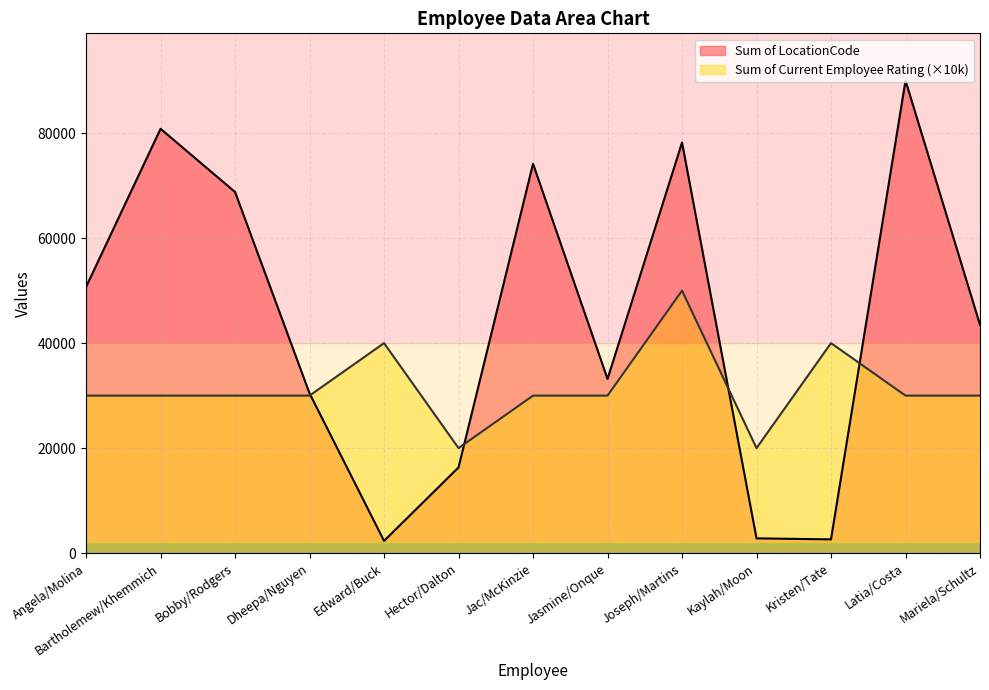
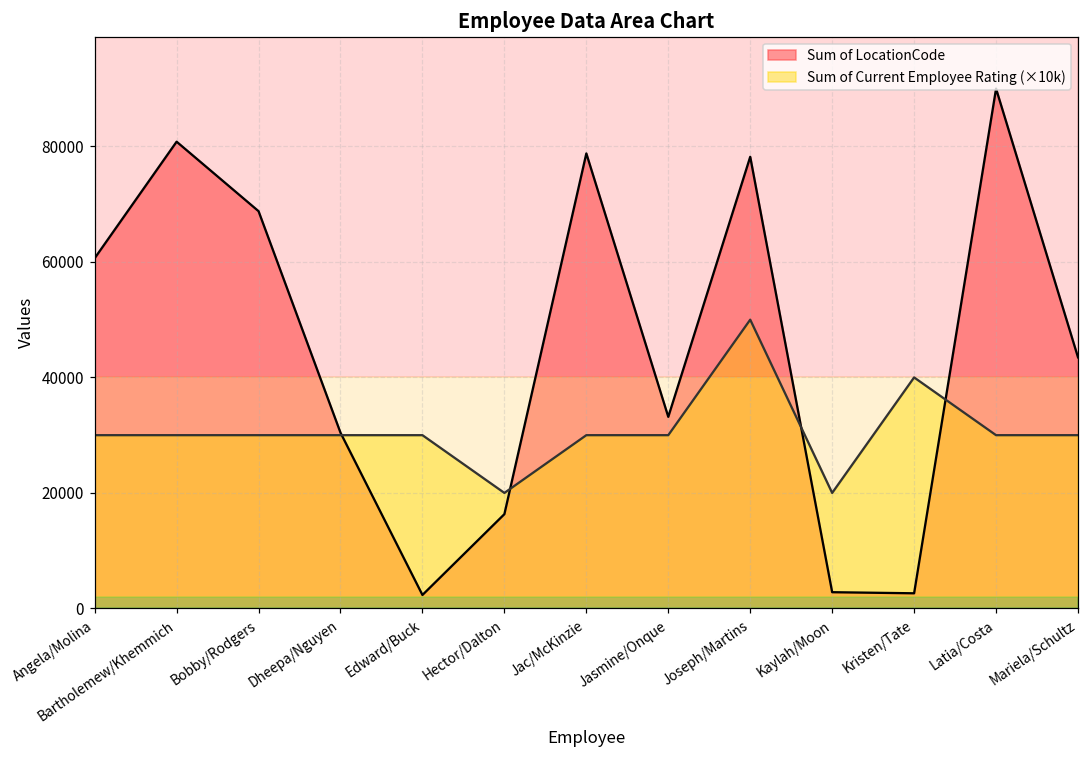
  {
    "Sum of LocationCode": {
-     "Angela/Molina": 51000,
+     "Angela/Molina": 61000,
      "Bartholemew/Khemmich": 81000,
      "Bobby/Rodgers": 69000,
      "Edward/Buck": 2000,
      "Hector/Dalton": 16000,
-     "Jac/McKinzie": 74000,
+     "Jac/McKinzie": 79000,
      "Jasmine/Onque": 33000,
      "Joseph/Martins": 78000,
      "Kaylah/Moon": 3000,
      "Kristen/Tate": 3000,
      "Mariela/Schultz": 43000
    },
    "Sum of Current Employee Rating (×10k)": {
      "Angela/Molina": 30000,
      "Bartholemew/Khemmich": 30000,
      "Bobby/Rodgers": 30000,
-     "Edward/Buck": 40000,
+     "Edward/Buck": 30000,
      "Hector/Dalton": 20000,
      "Jac/McKinzie": 30000,
      "Jasmine/Onque": 30000,
      "Joseph/Martins": 50000,
      "Kaylah/Moon": 20000,
      "Kristen/Tate": 40000,
      "Latia/Costa": 30000,
      "Mariela/Schultz": 30000
    }
  }
